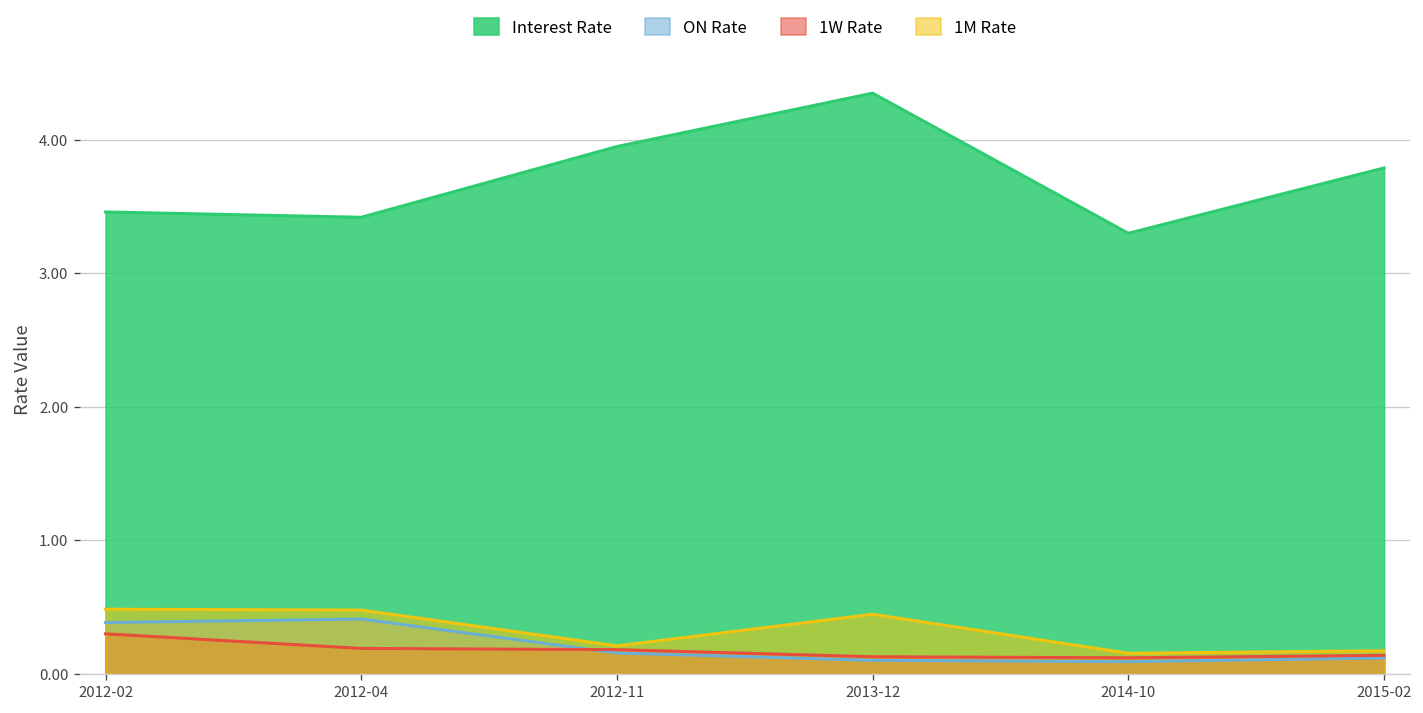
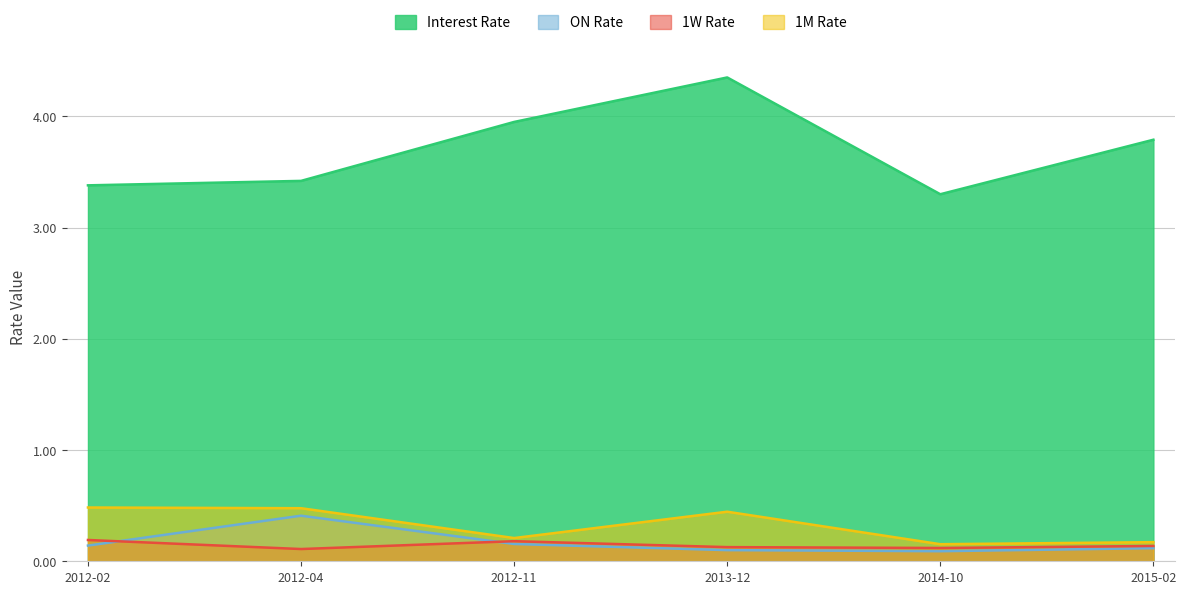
  {
    "Interest Rate": {
-     "2012-02": 3.46,
+     "2012-02": 3.38,
      "2012-04": 3.42,
      "2012-11": 3.95,
      "2013-12": 4.35,
      "2014-10": 3.30,
      "2015-02": 3.79
    },
    "ON Rate": {
-     "2012-02": 0.38,
+     "2012-02": 0.14,
      "2012-04": 0.41,
      "2012-11": 0.16,
      "2013-12": 0.10,
      "2014-10": 0.09
    },
    "1W Rate": {
-     "2012-02": 0.30,
-     "2012-04": 0.19,
+     "2012-02": 0.19,
+     "2012-04": 0.11,
      "2012-11": 0.18,
      "2013-12": 0.13,
      "2014-10": 0.12
    },
    "1M Rate": {
      "2012-02": 0.48,
      "2012-04": 0.48,
      "2012-11": 0.21,
      "2013-12": 0.45,
      "2014-10": 0.15,
      "2015-02": 0.17
    }
  }
